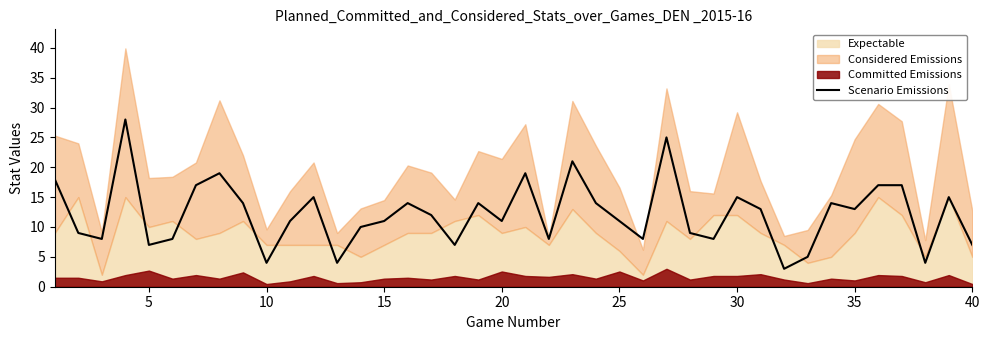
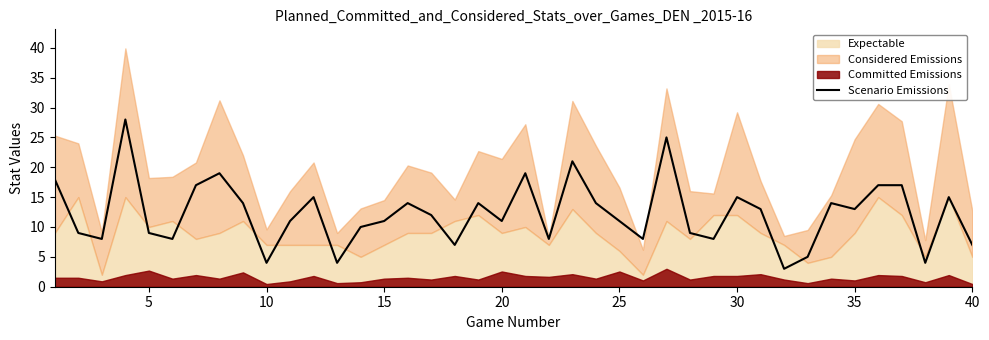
  {
    "Scenario Emissions": {
-     "5": 7,
+     "5": 9,
      "10": 4,
      "15": 11,
      "20": 11,
      "25": 11,
      "30": 15,
      "35": 13,
      "40": 7
    },
    "Committed Emissions": {
      "5": 3,
      "10": 0,
      "15": 1,
      "20": 3,
      "25": 3,
      "30": 2,
      "35": 1,
      "40": 0
    }
  }
